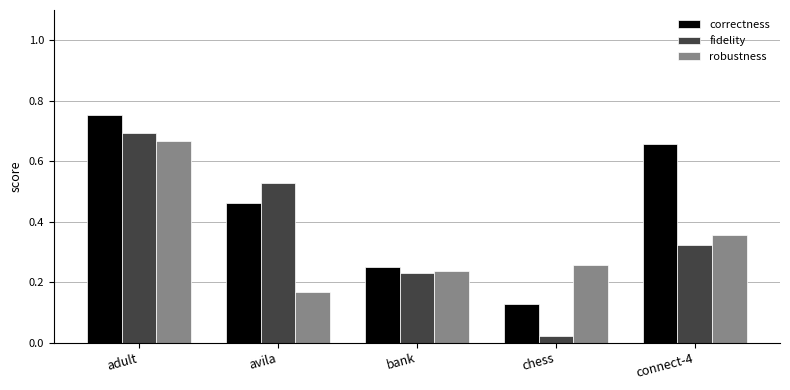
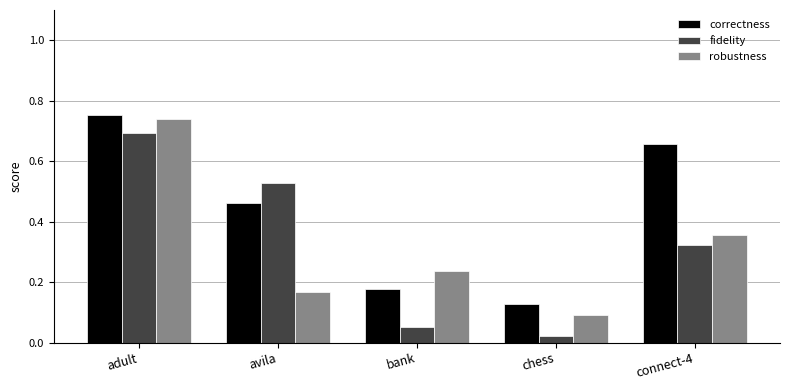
  {
    "correctness": {
      "adult": 0.75,
      "avila": 0.46,
-     "bank": 0.25,
+     "bank": 0.18,
      "chess": 0.13,
      "connect-4": 0.66
    },
    "fidelity": {
      "adult": 0.69,
      "avila": 0.53,
-     "bank": 0.23,
+     "bank": 0.05,
      "chess": 0.02,
      "connect-4": 0.32
    },
    "robustness": {
-     "adult": 0.67,
+     "adult": 0.74,
      "avila": 0.17,
      "bank": 0.24,
-     "chess": 0.26,
+     "chess": 0.09,
      "connect-4": 0.36
    }
  }
